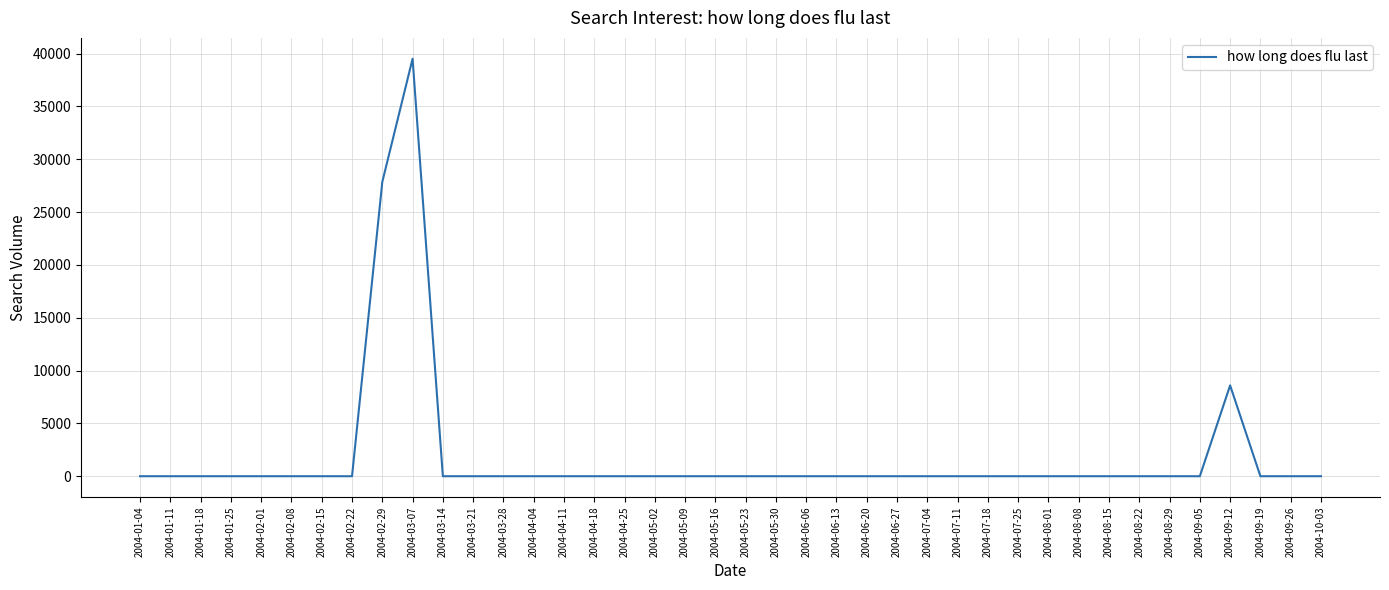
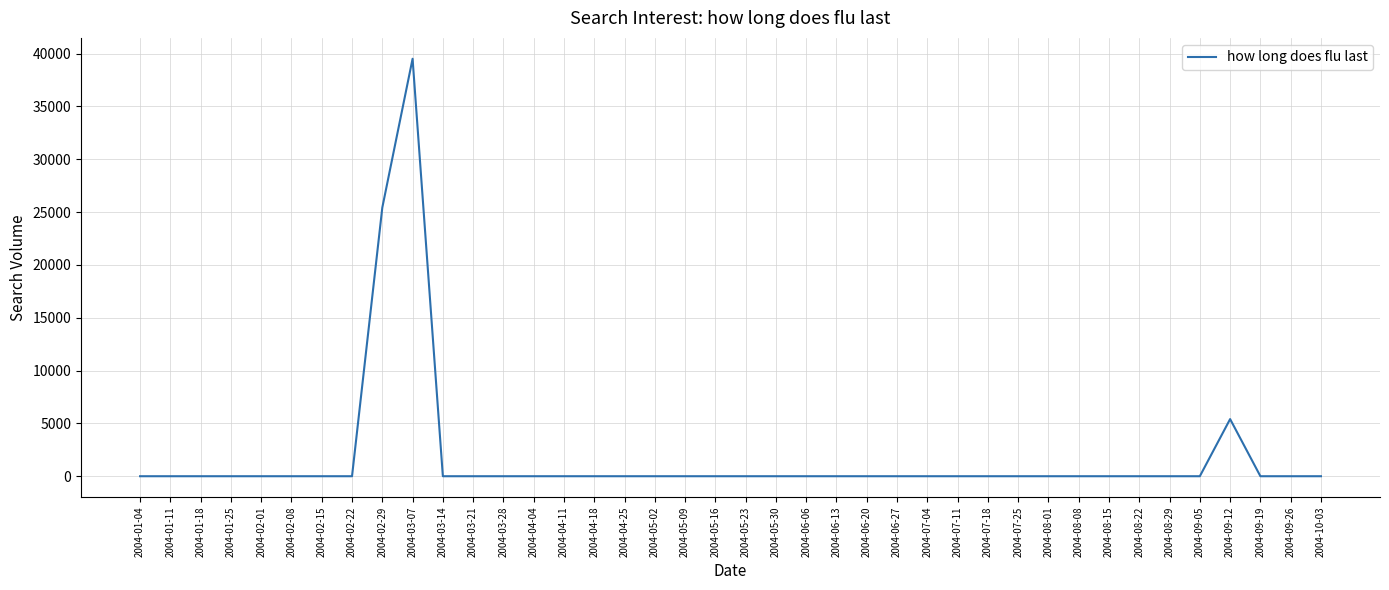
  {
    "2004-01-04": 0,
    "2004-01-11": 0,
    "2004-01-18": 0,
    "2004-01-25": 0,
    "2004-02-01": 0,
    "2004-02-08": 0,
    "2004-02-15": 0,
    "2004-02-22": 0,
-   "2004-02-29": 27900,
+   "2004-02-29": 25400,
    "2004-03-07": 39500,
    "2004-03-14": 0,
    "2004-03-21": 0,
    "2004-03-28": 0,
    "2004-04-04": 0,
    "2004-04-11": 0,
    "2004-04-18": 0,
    "2004-04-25": 0,
    "2004-05-02": 0,
    "2004-05-09": 0,
    "2004-05-16": 0,
    "2004-05-23": 0,
    "2004-05-30": 0,
    "2004-06-06": 0,
    "2004-06-13": 0,
    "2004-06-20": 0,
    "2004-06-27": 0,
    "2004-07-04": 0,
    "2004-07-11": 0,
    "2004-07-18": 0,
    "2004-07-25": 0,
    "2004-08-01": 0,
    "2004-08-08": 0,
    "2004-08-15": 0,
    "2004-08-22": 0,
    "2004-08-29": 0,
    "2004-09-05": 0,
-   "2004-09-12": 8600,
+   "2004-09-12": 5400,
    "2004-09-19": 0,
    "2004-09-26": 0,
    "2004-10-03": 0
  }
